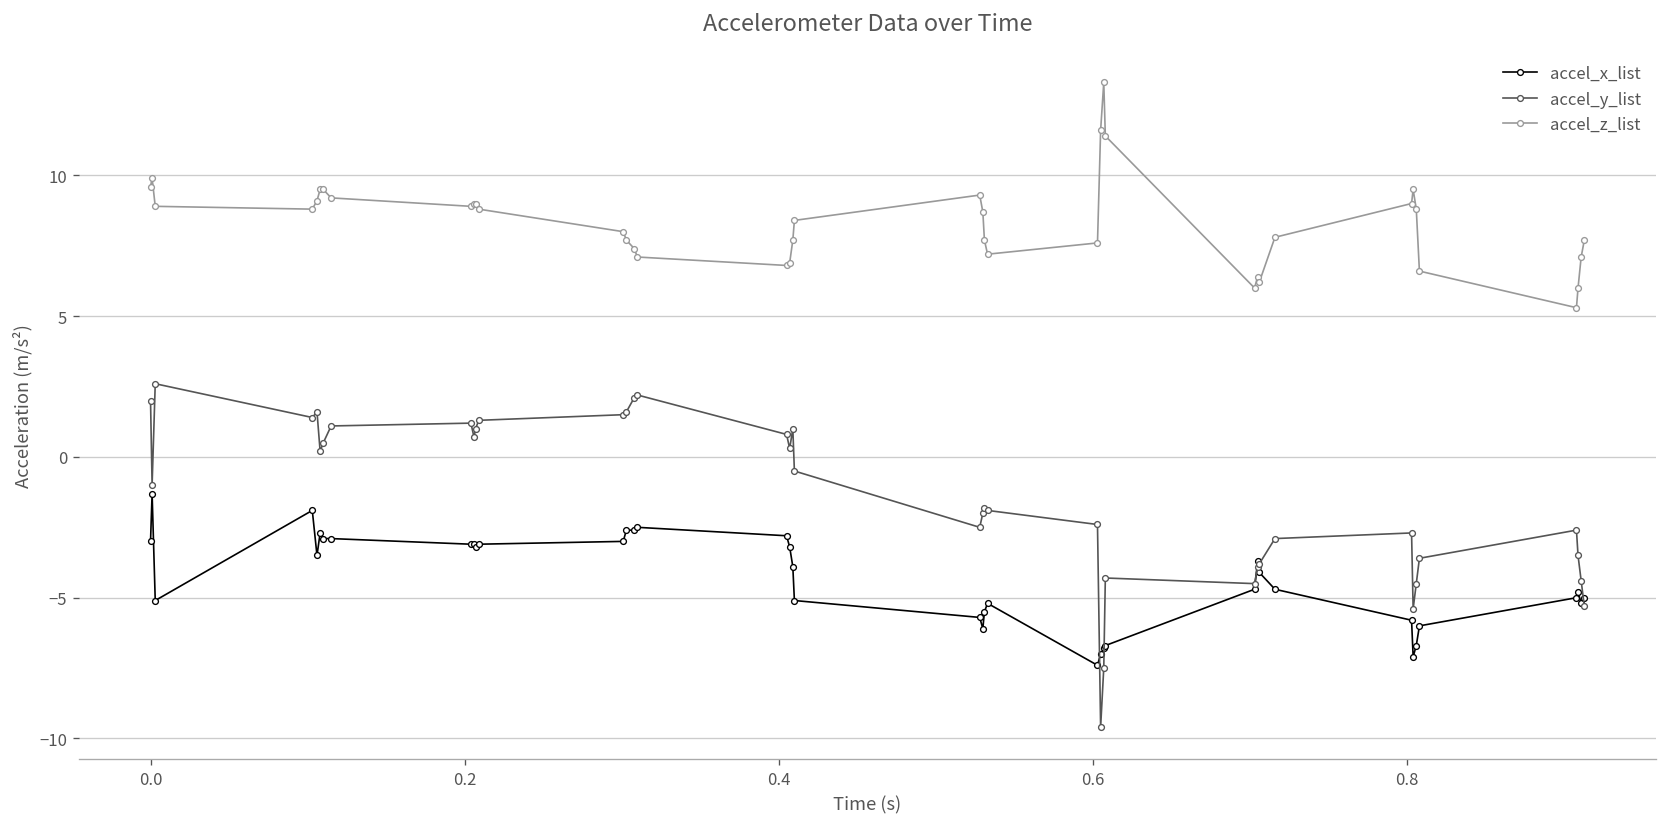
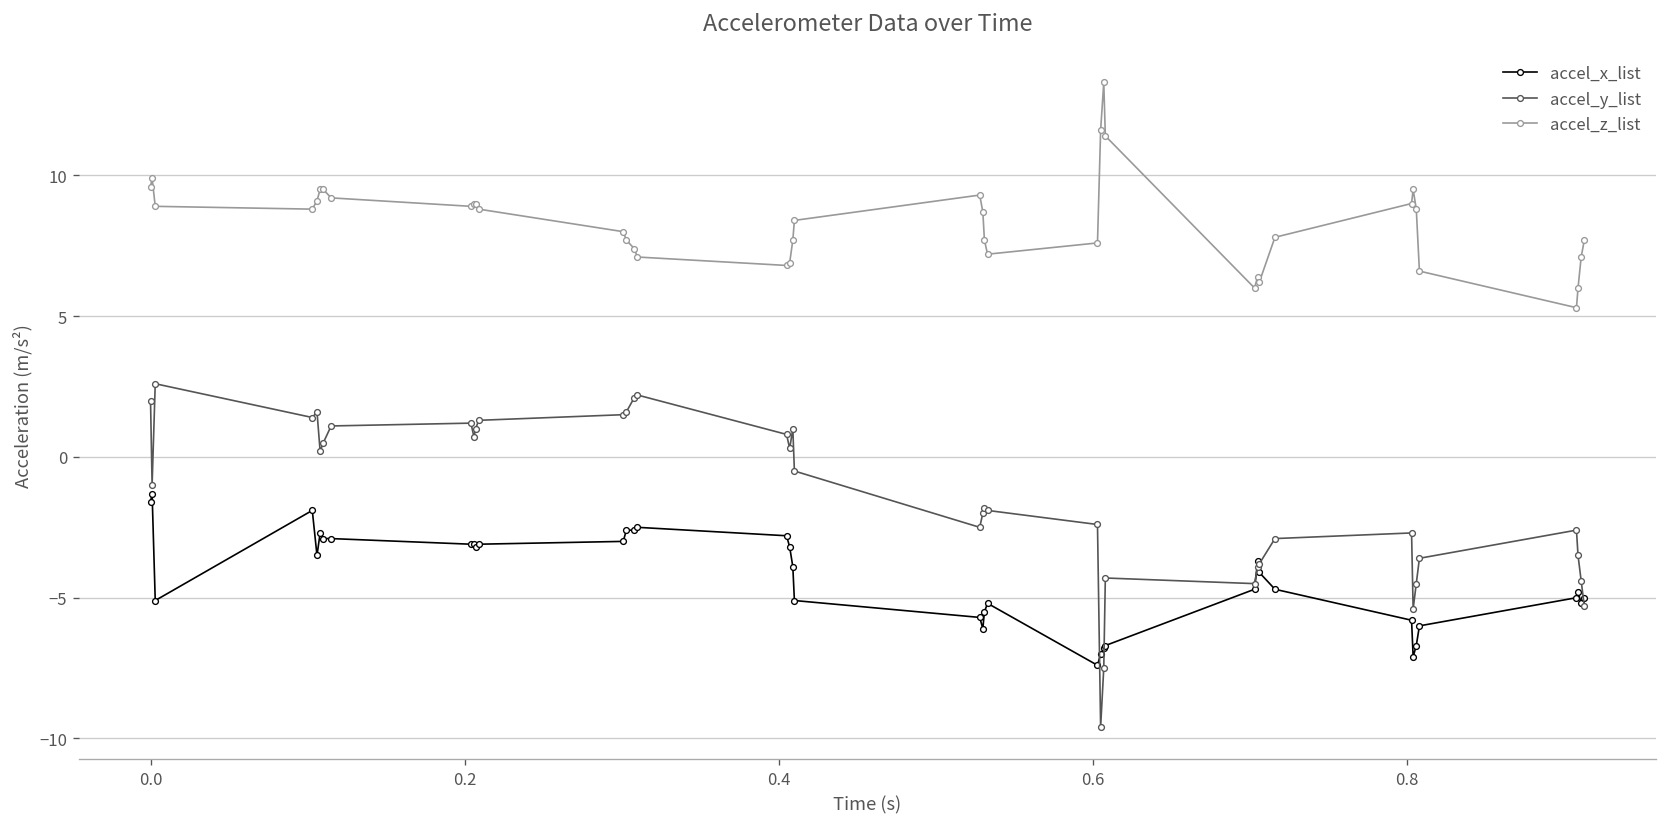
  {
    "accel_x_list": {
-     "0.0": -3.0
+     "0.0": -1.6
    },
    "accel_y_list": {
      "0.0": 2.0
    },
    "accel_z_list": {
      "0.0": 9.6
    }
  }
